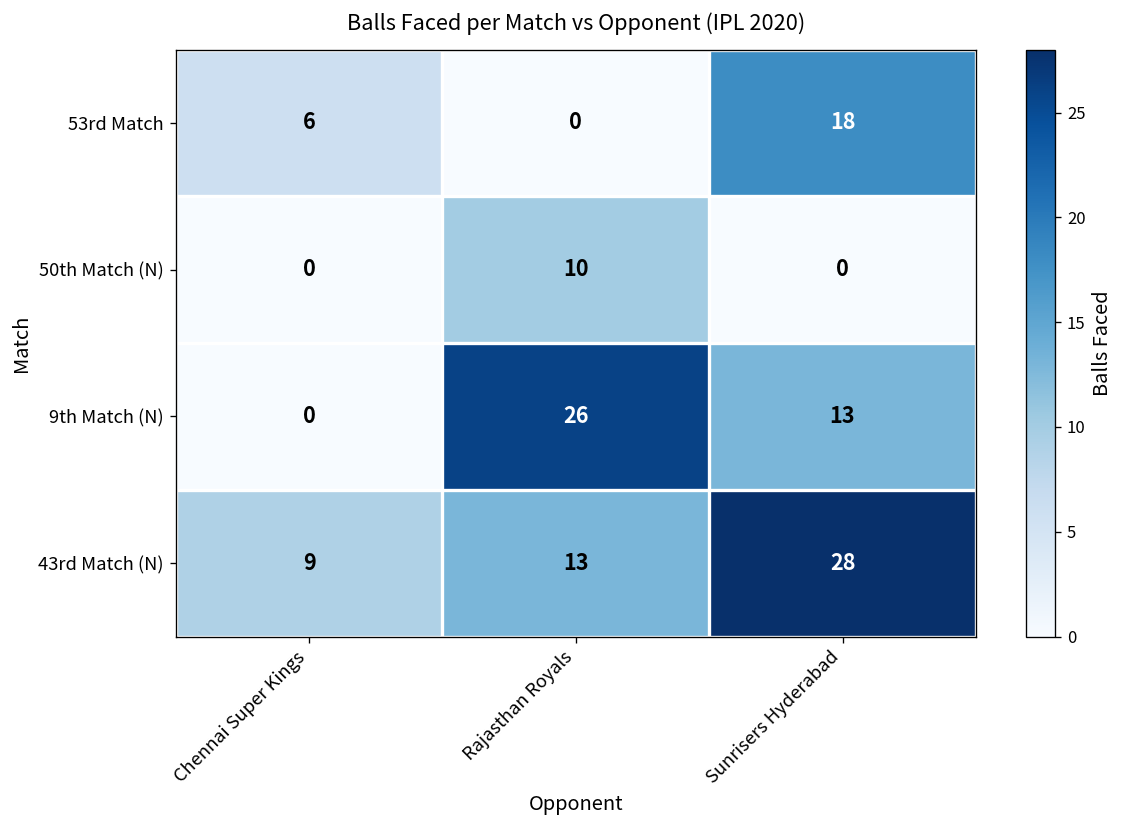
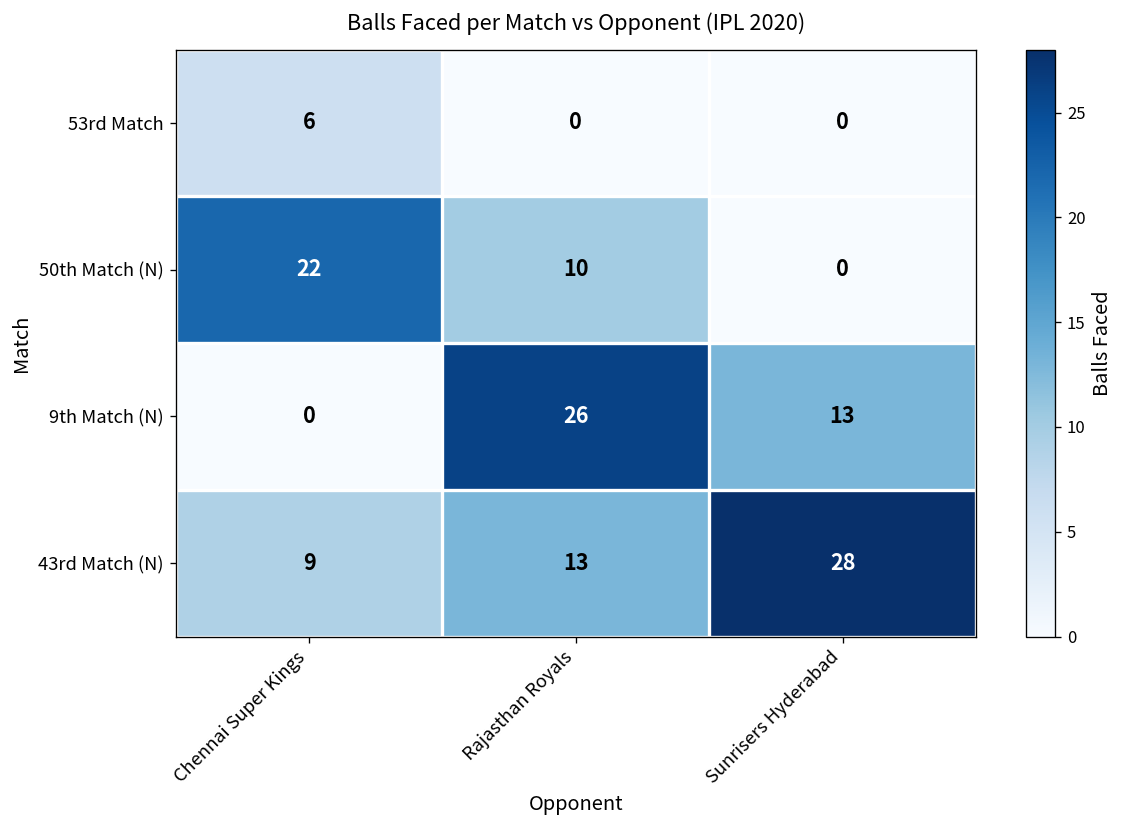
  {
    "53rd Match": {
      "Chennai Super Kings": 6,
      "Rajasthan Royals": 0,
-     "Sunrisers Hyderabad": 18
+     "Sunrisers Hyderabad": 0
    },
    "50th Match (N)": {
-     "Chennai Super Kings": 0,
+     "Chennai Super Kings": 22,
      "Rajasthan Royals": 10,
      "Sunrisers Hyderabad": 0
    },
    "9th Match (N)": {
      "Chennai Super Kings": 0,
      "Rajasthan Royals": 26,
      "Sunrisers Hyderabad": 13
    },
    "43rd Match (N)": {
      "Chennai Super Kings": 9,
      "Rajasthan Royals": 13,
      "Sunrisers Hyderabad": 28
    }
  }
